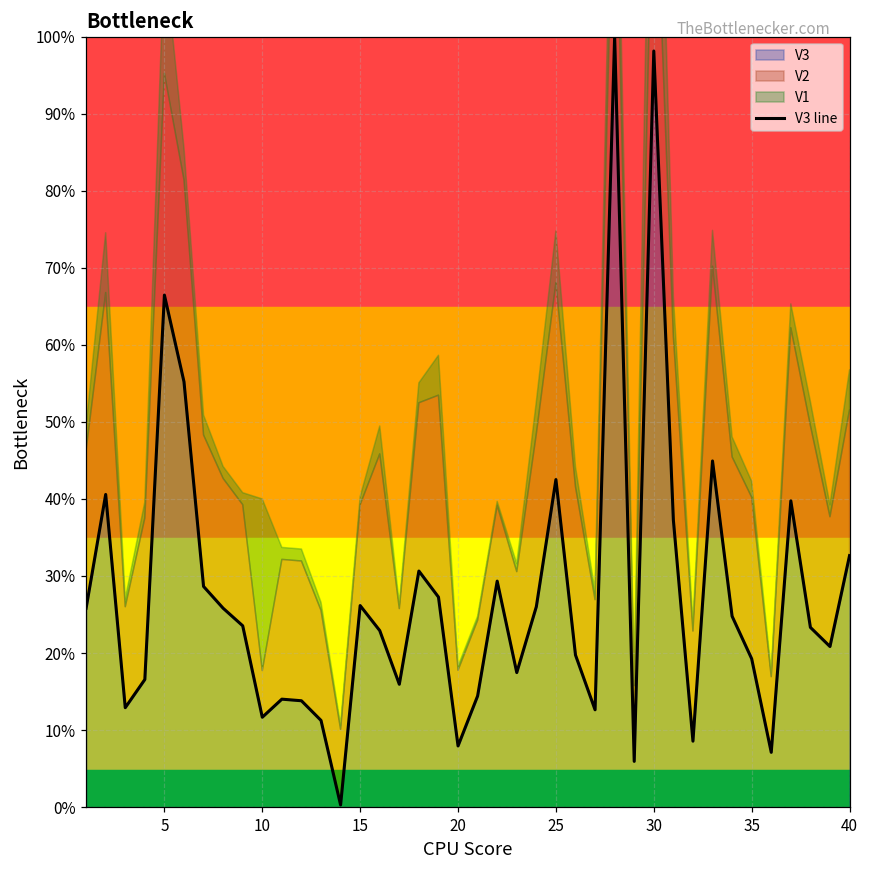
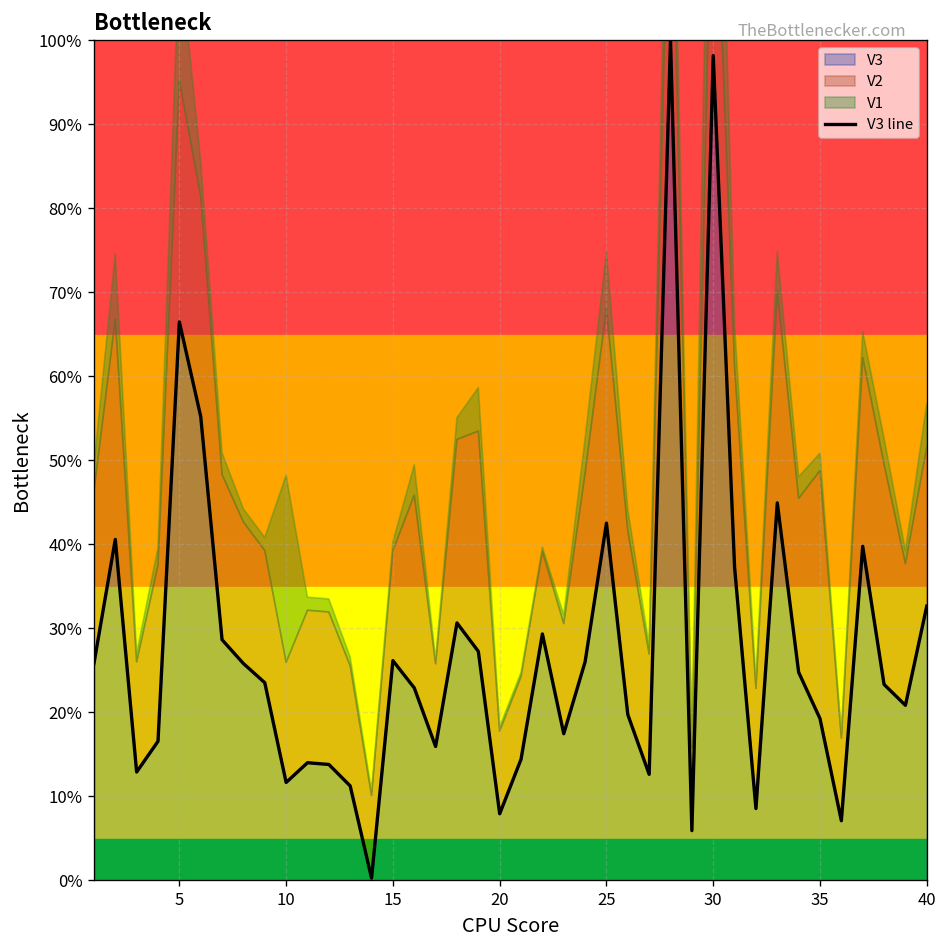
  {
    "V3": {
      "5": "66%",
      "10": "12%",
      "15": "26%",
      "20": "8%",
      "25": "43%",
      "30": "98%",
      "35": "19%",
      "40": "33%"
    },
    "V2": {
      "5": "29%",
-     "10": "6%",
+     "10": "14%",
      "15": "13%",
      "20": "10%",
      "25": "26%",
-     "35": "21%",
+     "35": "30%",
      "40": "19%"
    },
    "V1": {
      "10": "22%",
      "15": "1%",
      "20": "1%",
      "25": "7%",
      "35": "2%",
      "40": "5%"
    }
  }
